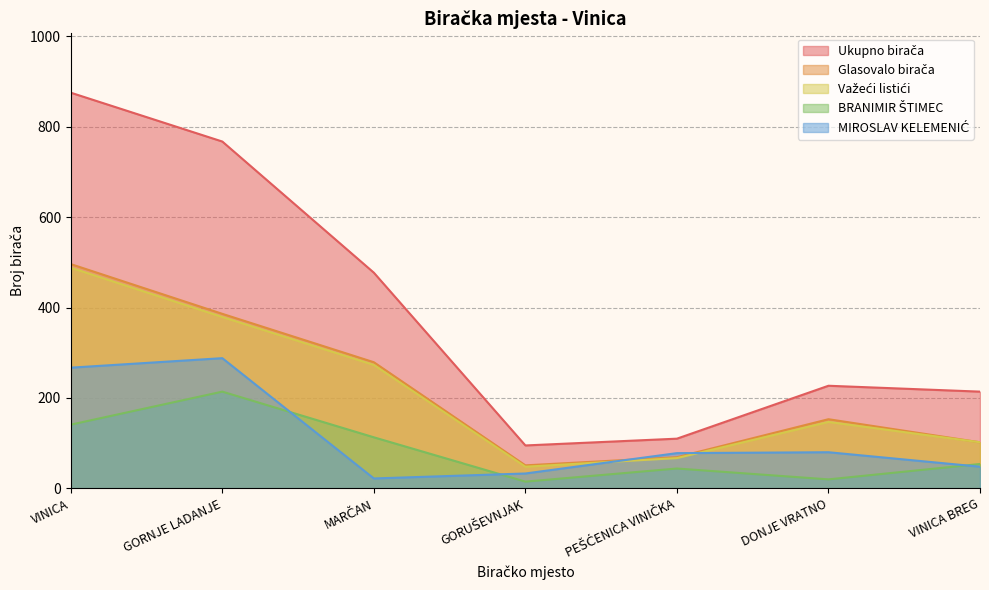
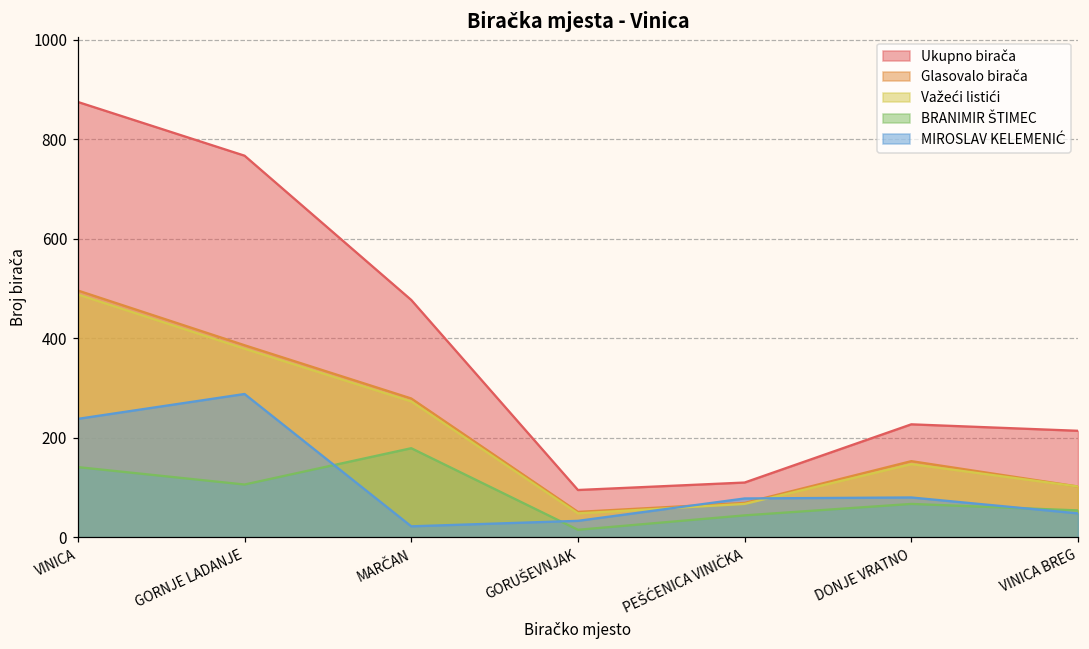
  {
    "BRANIMIR ŠTIMEC": {
      "VINICA": 140,
-     "GORNJE LADANJE": 210,
-     "MARČAN": 110,
+     "GORNJE LADANJE": 110,
+     "MARČAN": 180,
      "GORUŠEVNJAK": 20,
      "PEŠĆENICA VINIČKA": 40,
-     "DONJE VRATNO": 20,
+     "DONJE VRATNO": 70,
      "VINICA BREG": 50
    },
    "MIROSLAV KELEMENIĆ": {
-     "VINICA": 270,
+     "VINICA": 240,
      "GORNJE LADANJE": 290,
      "MARČAN": 20,
      "GORUŠEVNJAK": 30,
      "PEŠĆENICA VINIČKA": 80,
      "DONJE VRATNO": 80,
      "VINICA BREG": 50
    }
  }
